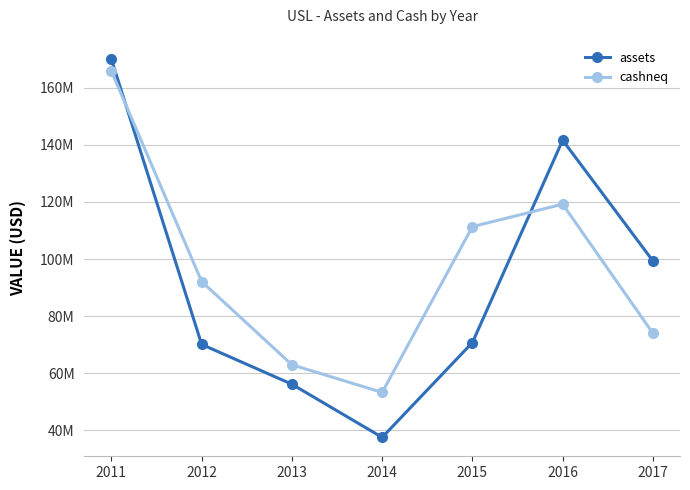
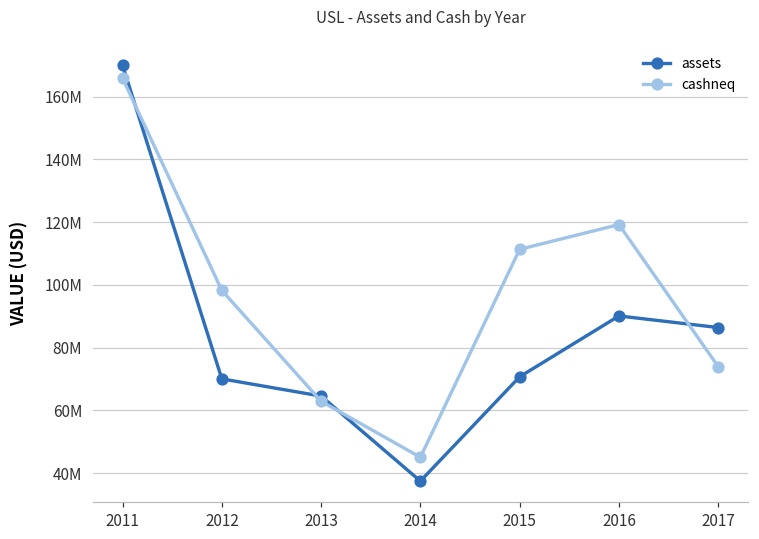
  {
    "assets": {
      "2011": 170000000,
      "2012": 70000000,
-     "2013": 56000000,
+     "2013": 65000000,
      "2014": 37000000,
      "2015": 71000000,
-     "2016": 142000000,
-     "2017": 99000000
+     "2016": 90000000,
+     "2017": 86000000
    },
    "cashneq": {
      "2011": 166000000,
-     "2012": 92000000,
+     "2012": 98000000,
      "2013": 63000000,
-     "2014": 53000000,
+     "2014": 45000000,
      "2015": 111000000,
      "2016": 119000000,
      "2017": 74000000
    }
  }
